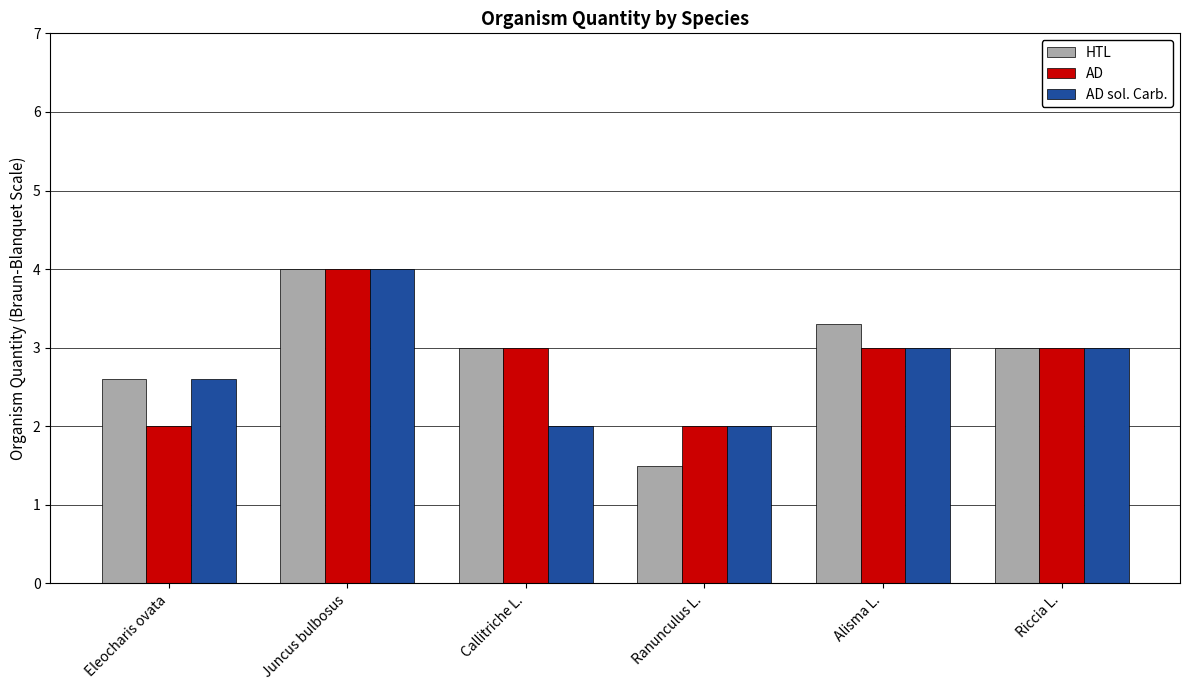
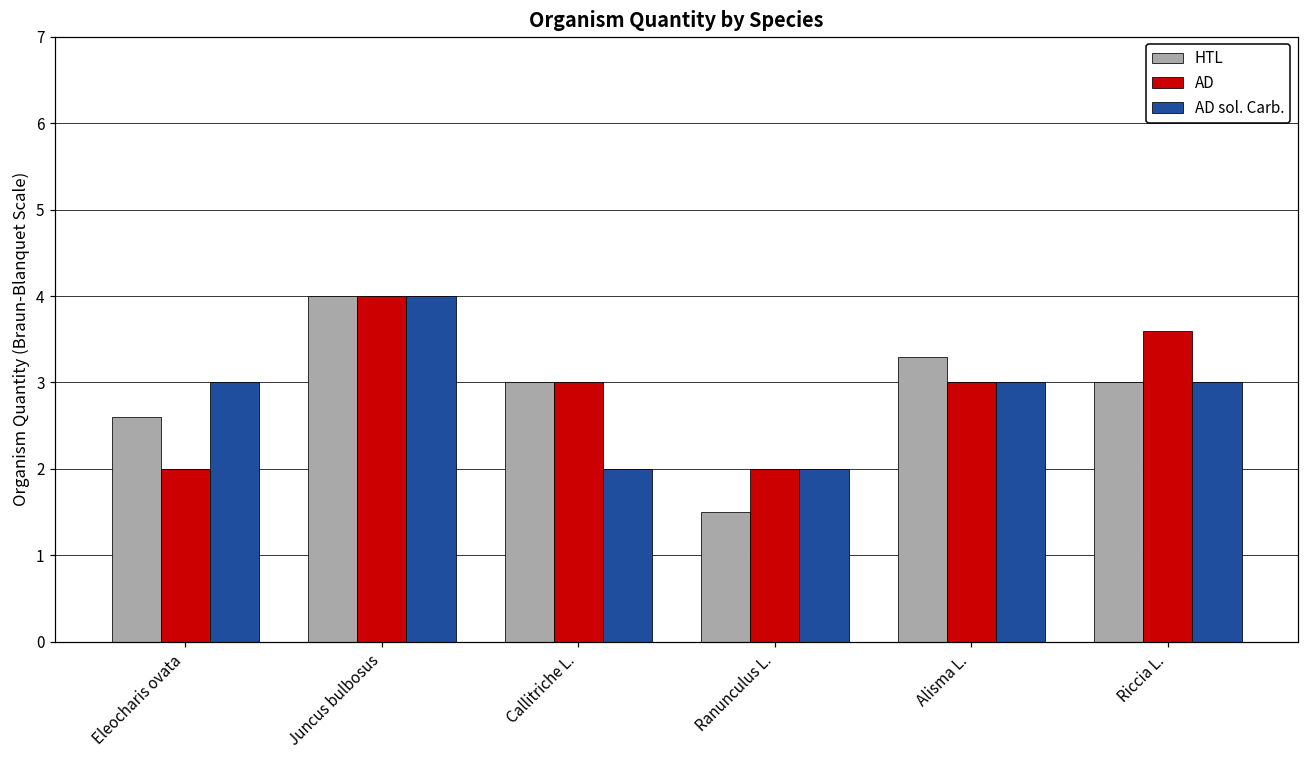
  {
    "HTL": {
      "Eleocharis ovata": 2.6,
      "Juncus bulbosus": 4.0,
      "Callitriche L.": 3.0,
      "Ranunculus L.": 1.5,
      "Alisma L.": 3.3,
      "Riccia L.": 3.0
    },
    "AD": {
      "Eleocharis ovata": 2.0,
      "Juncus bulbosus": 4.0,
      "Callitriche L.": 3.0,
      "Ranunculus L.": 2.0,
      "Alisma L.": 3.0,
-     "Riccia L.": 3.0
+     "Riccia L.": 3.6
    },
    "AD sol. Carb.": {
-     "Eleocharis ovata": 2.6,
+     "Eleocharis ovata": 3.0,
      "Juncus bulbosus": 4.0,
      "Callitriche L.": 2.0,
      "Ranunculus L.": 2.0,
      "Alisma L.": 3.0,
      "Riccia L.": 3.0
    }
  }
